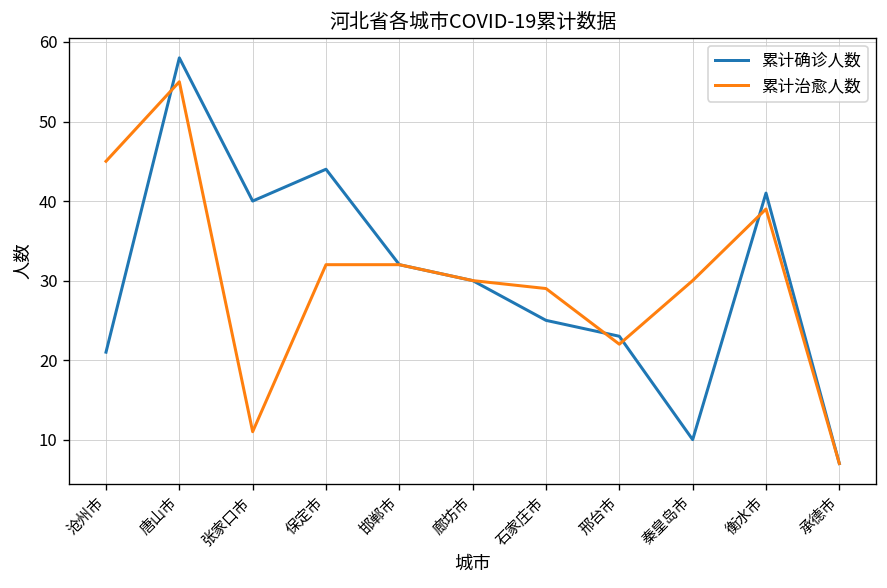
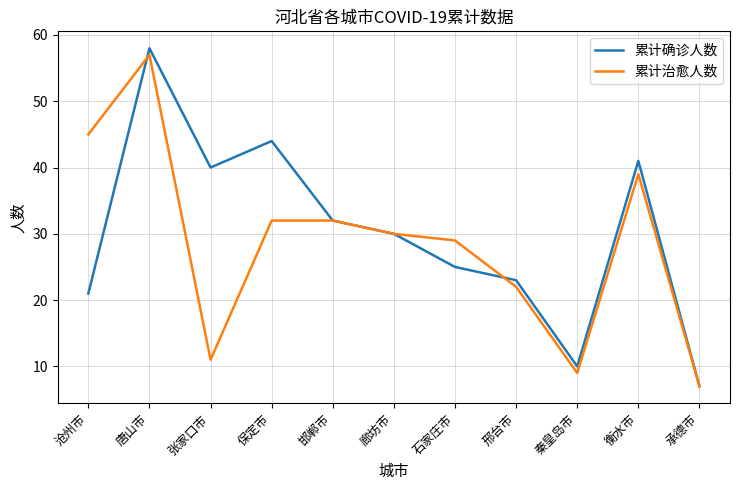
  {
    "累计确诊人数": {
      "沧州市": 21,
      "唐山市": 58,
      "张家口市": 40,
      "保定市": 44,
      "石家庄市": 25,
      "邢台市": 23,
      "秦皇岛市": 10,
      "衡水市": 41
    },
    "累计治愈人数": {
      "沧州市": 45,
-     "唐山市": 55,
+     "唐山市": 57,
      "张家口市": 11,
      "保定市": 32,
      "石家庄市": 29,
      "邢台市": 22,
-     "秦皇岛市": 30,
+     "秦皇岛市": 9,
      "衡水市": 39
    }
  }
